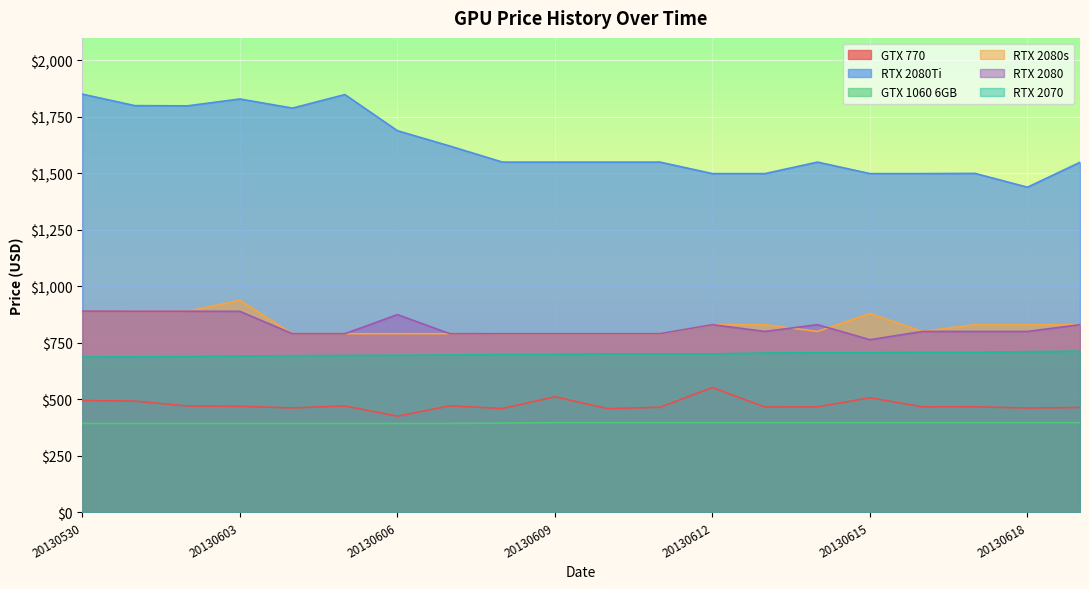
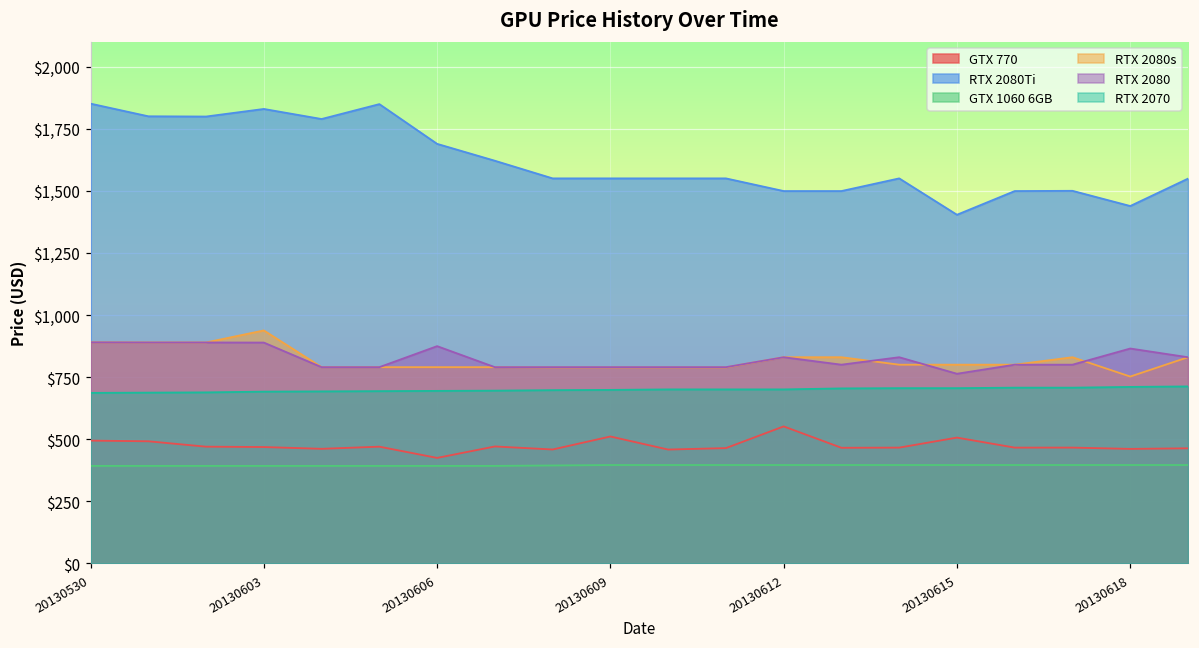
  {
    "GTX 770": {
      "20130530": "$490",
      "20130603": "$470",
      "20130606": "$420",
      "20130609": "$510",
      "20130612": "$550",
      "20130615": "$510",
      "20130618": "$460"
    },
    "RTX 2080Ti": {
      "20130530": "$1,850",
      "20130603": "$1,830",
      "20130606": "$1,690",
      "20130609": "$1,550",
      "20130612": "$1,500",
-     "20130615": "$1,500",
+     "20130615": "$1,400",
      "20130618": "$1,440"
    },
    "RTX 2080s": {
      "20130603": "$940",
      "20130606": "$790",
-     "20130615": "$880",
-     "20130618": "$830"
+     "20130615": "$800",
+     "20130618": "$750"
    },
    "RTX 2080": {
      "20130603": "$890",
      "20130606": "$870",
      "20130615": "$760",
-     "20130618": "$800"
+     "20130618": "$870"
    }
  }
